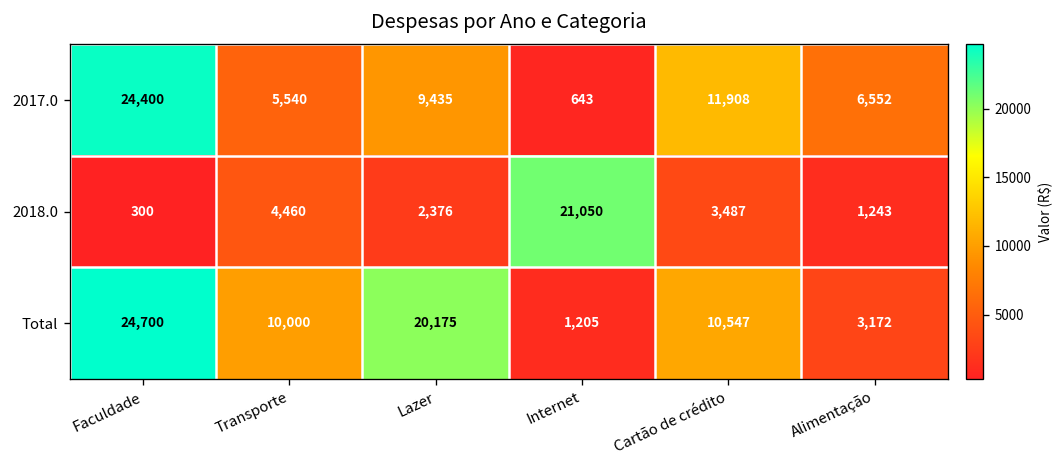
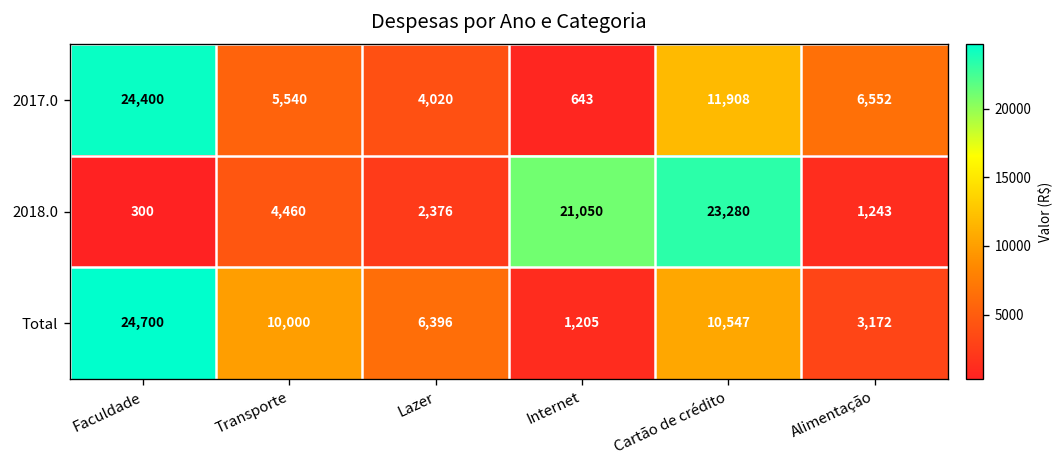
  {
    "2017.0": {
      "Faculdade": "24,400",
      "Transporte": "5,540",
-     "Lazer": "9,435",
+     "Lazer": "4,020",
      "Internet": "643",
      "Cartão de crédito": "11,908",
      "Alimentação": "6,552"
    },
    "2018.0": {
      "Faculdade": "300",
      "Transporte": "4,460",
      "Lazer": "2,376",
      "Internet": "21,050",
-     "Cartão de crédito": "3,487",
+     "Cartão de crédito": "23,280",
      "Alimentação": "1,243"
    },
    "Total": {
      "Faculdade": "24,700",
      "Transporte": "10,000",
-     "Lazer": "20,175",
+     "Lazer": "6,396",
      "Internet": "1,205",
      "Cartão de crédito": "10,547",
      "Alimentação": "3,172"
    }
  }
